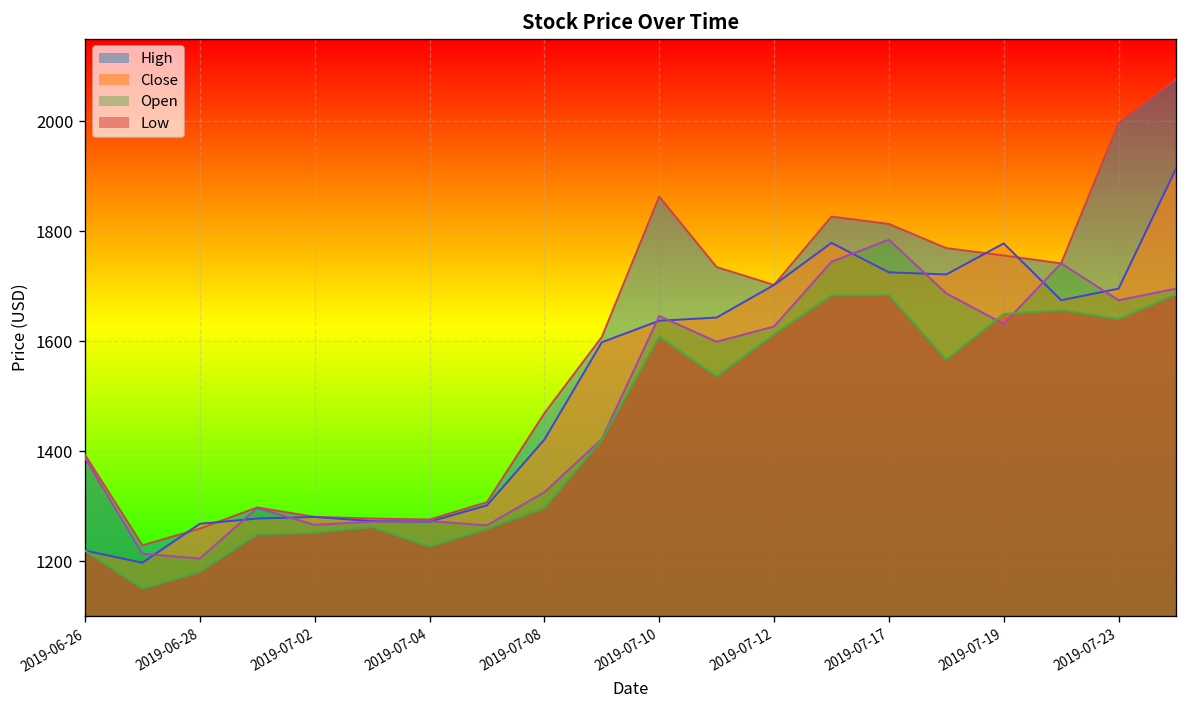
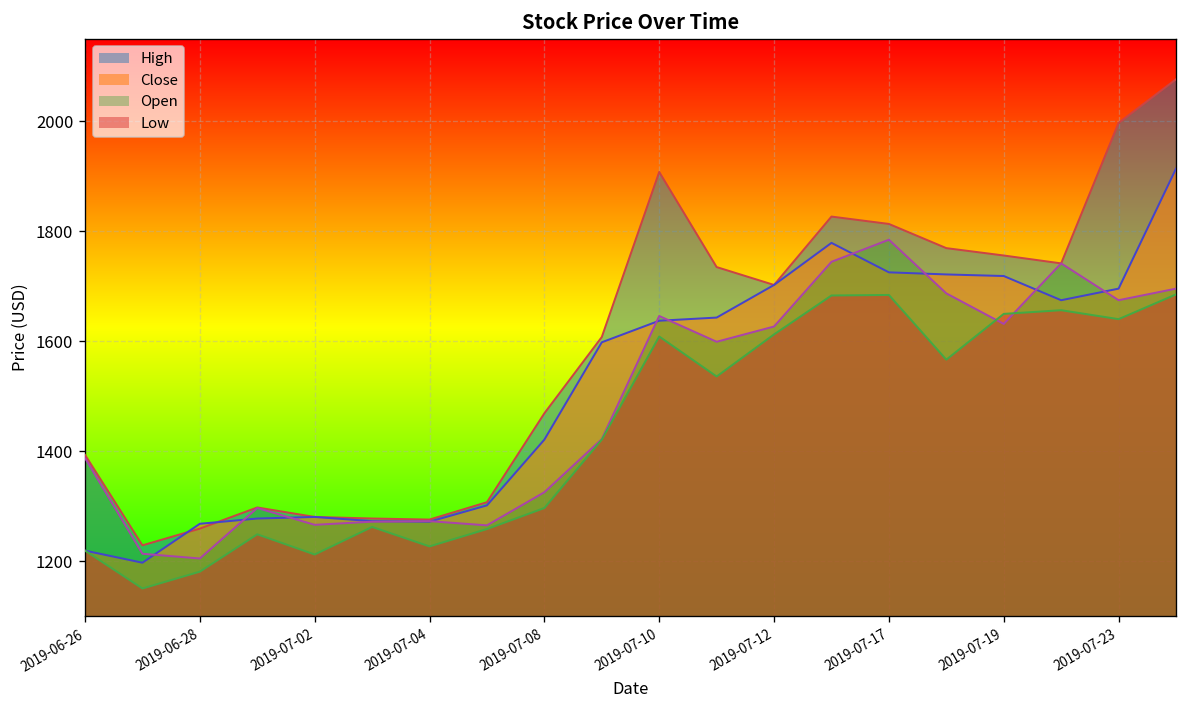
  {
    "High": {
      "2019-06-26": 1390,
      "2019-06-28": 1260,
      "2019-07-08": 1470,
-     "2019-07-10": 1860,
+     "2019-07-10": 1910,
      "2019-07-17": 1810,
      "2019-07-19": 1760,
      "2019-07-23": 2000
    },
    "Close": {
      "2019-06-28": 1270,
      "2019-07-08": 1420,
      "2019-07-10": 1640,
      "2019-07-17": 1730,
-     "2019-07-19": 1780,
+     "2019-07-19": 1720,
      "2019-07-23": 1700
    },
    "Open": {
      "2019-06-26": 1390,
      "2019-06-28": 1200,
      "2019-07-02": 1270,
      "2019-07-08": 1330,
      "2019-07-10": 1650,
      "2019-07-12": 1630,
      "2019-07-17": 1780,
      "2019-07-19": 1630,
      "2019-07-23": 1670
    },
    "Low": {
      "2019-06-28": 1180,
-     "2019-07-02": 1250,
+     "2019-07-02": 1210,
      "2019-07-04": 1230,
      "2019-07-08": 1300,
      "2019-07-10": 1610,
      "2019-07-12": 1610,
      "2019-07-17": 1680,
      "2019-07-19": 1650,
      "2019-07-23": 1640
    }
  }
